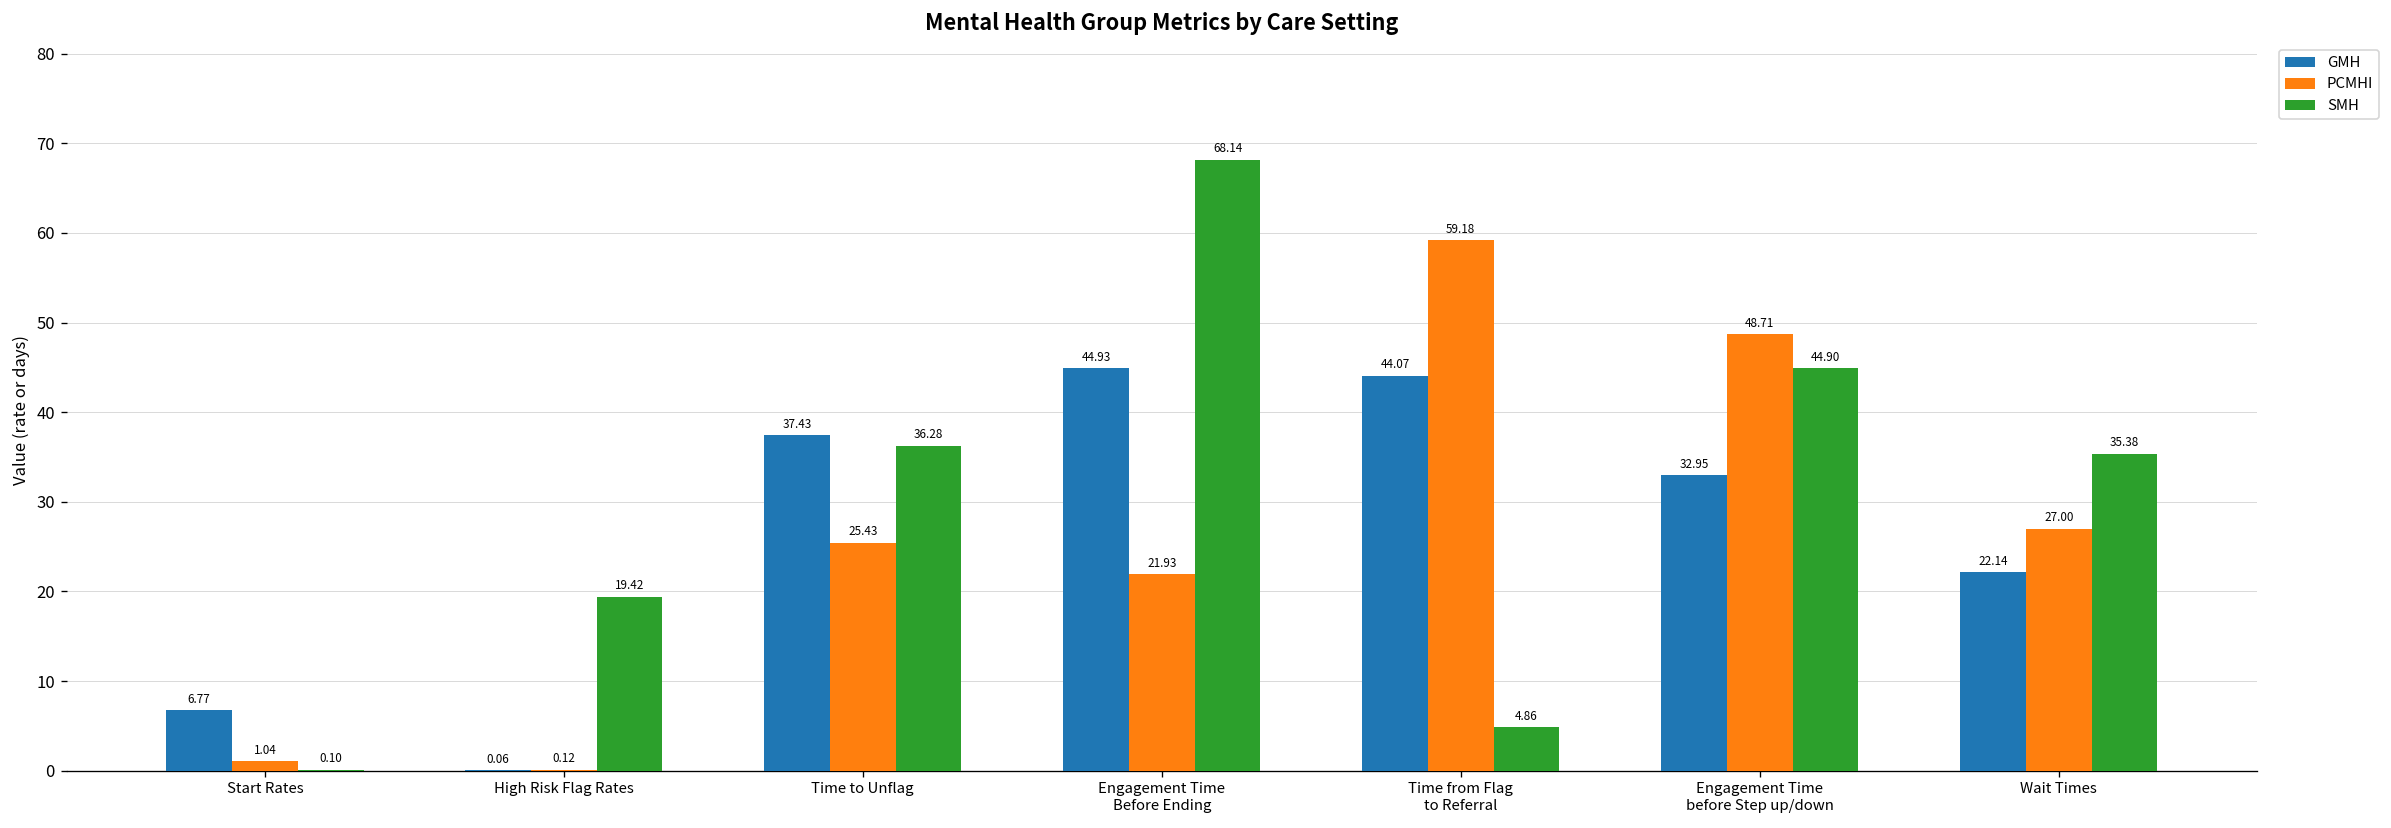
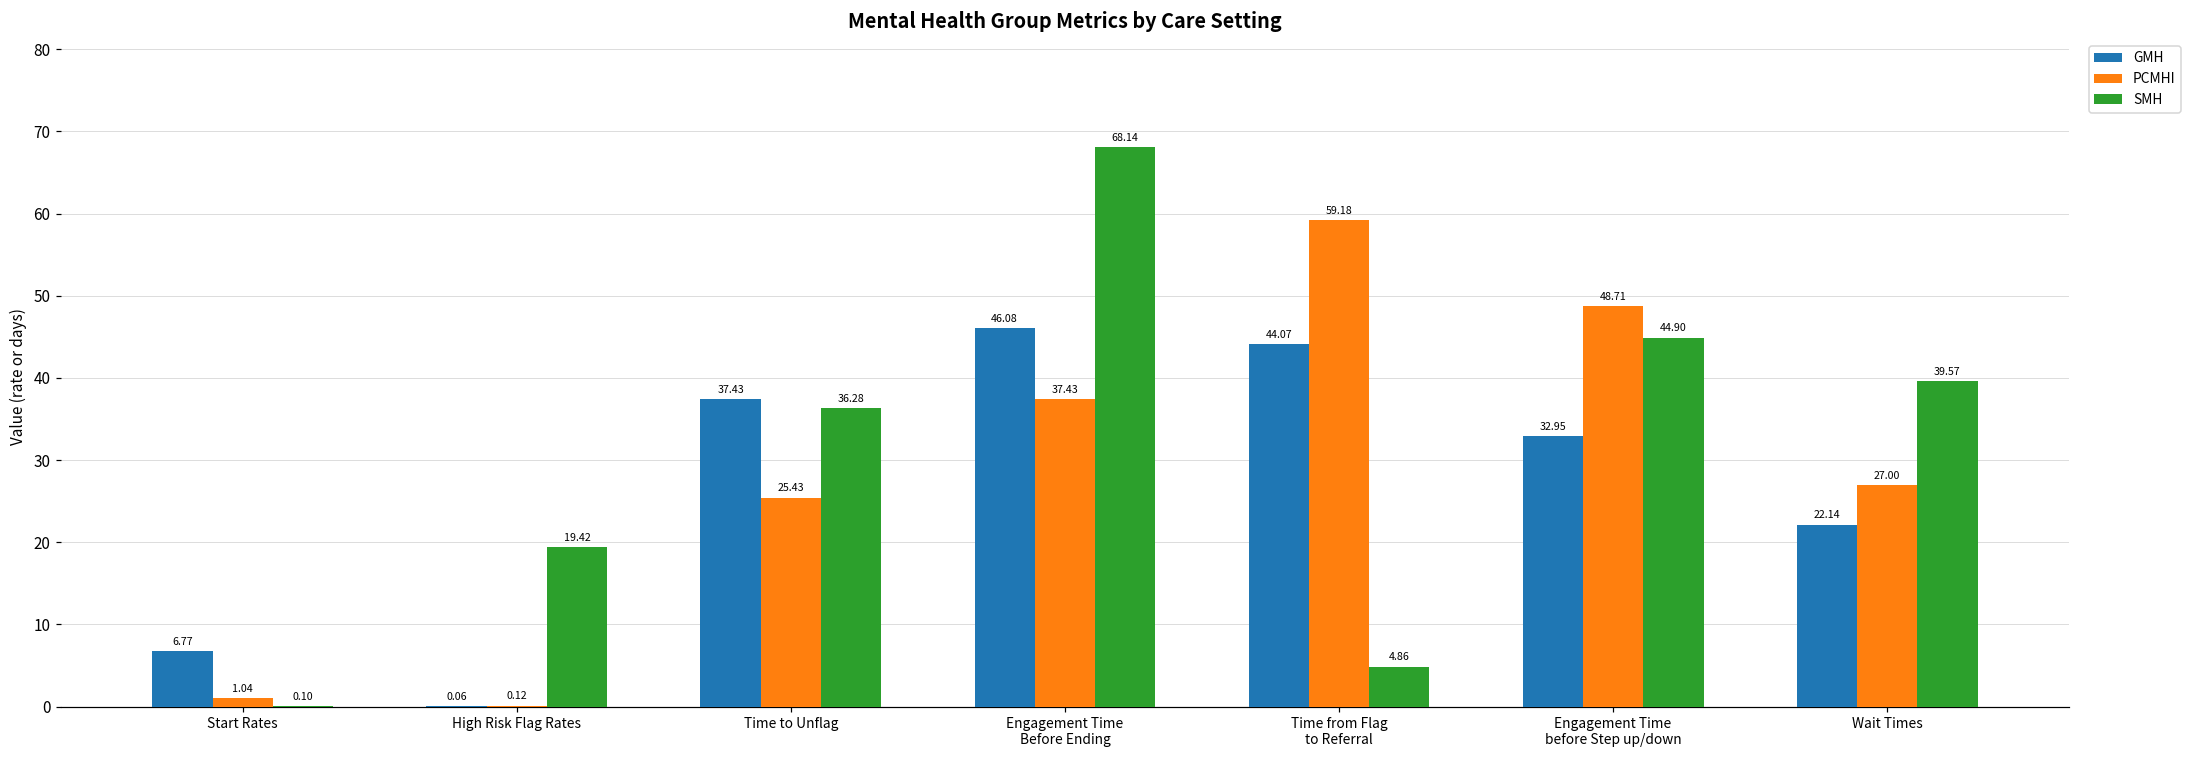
  {
    "GMH": {
      "Start Rates": 6.77,
      "High Risk Flag Rates": 0.06,
      "Time to Unflag": 37.43,
-     "Engagement Time Before Ending": 44.93,
+     "Engagement Time Before Ending": 46.08,
      "Time from Flag to Referral": 44.07,
      "Engagement Time before Step up/down": 32.95,
      "Wait Times": 22.14
    },
    "PCMHI": {
      "Start Rates": 1.04,
      "High Risk Flag Rates": 0.12,
      "Time to Unflag": 25.43,
-     "Engagement Time Before Ending": 21.93,
+     "Engagement Time Before Ending": 37.43,
      "Time from Flag to Referral": 59.18,
      "Engagement Time before Step up/down": 48.71,
      "Wait Times": 27.00
    },
    "SMH": {
      "Start Rates": 0.10,
      "High Risk Flag Rates": 19.42,
      "Time to Unflag": 36.28,
      "Engagement Time Before Ending": 68.14,
      "Time from Flag to Referral": 4.86,
      "Engagement Time before Step up/down": 44.90,
-     "Wait Times": 35.38
+     "Wait Times": 39.57
    }
  }
